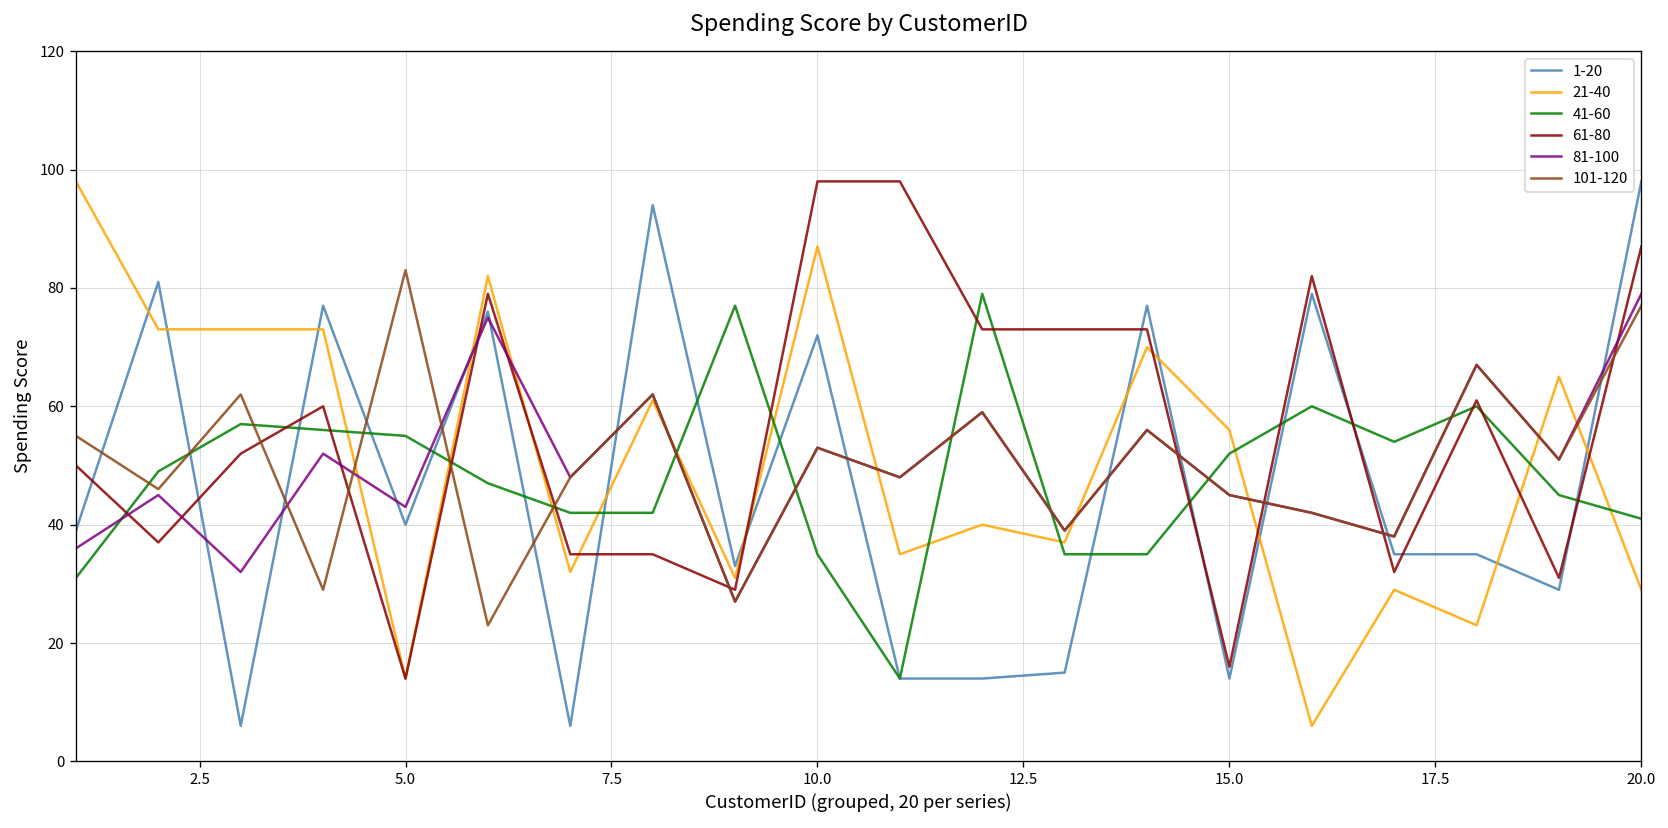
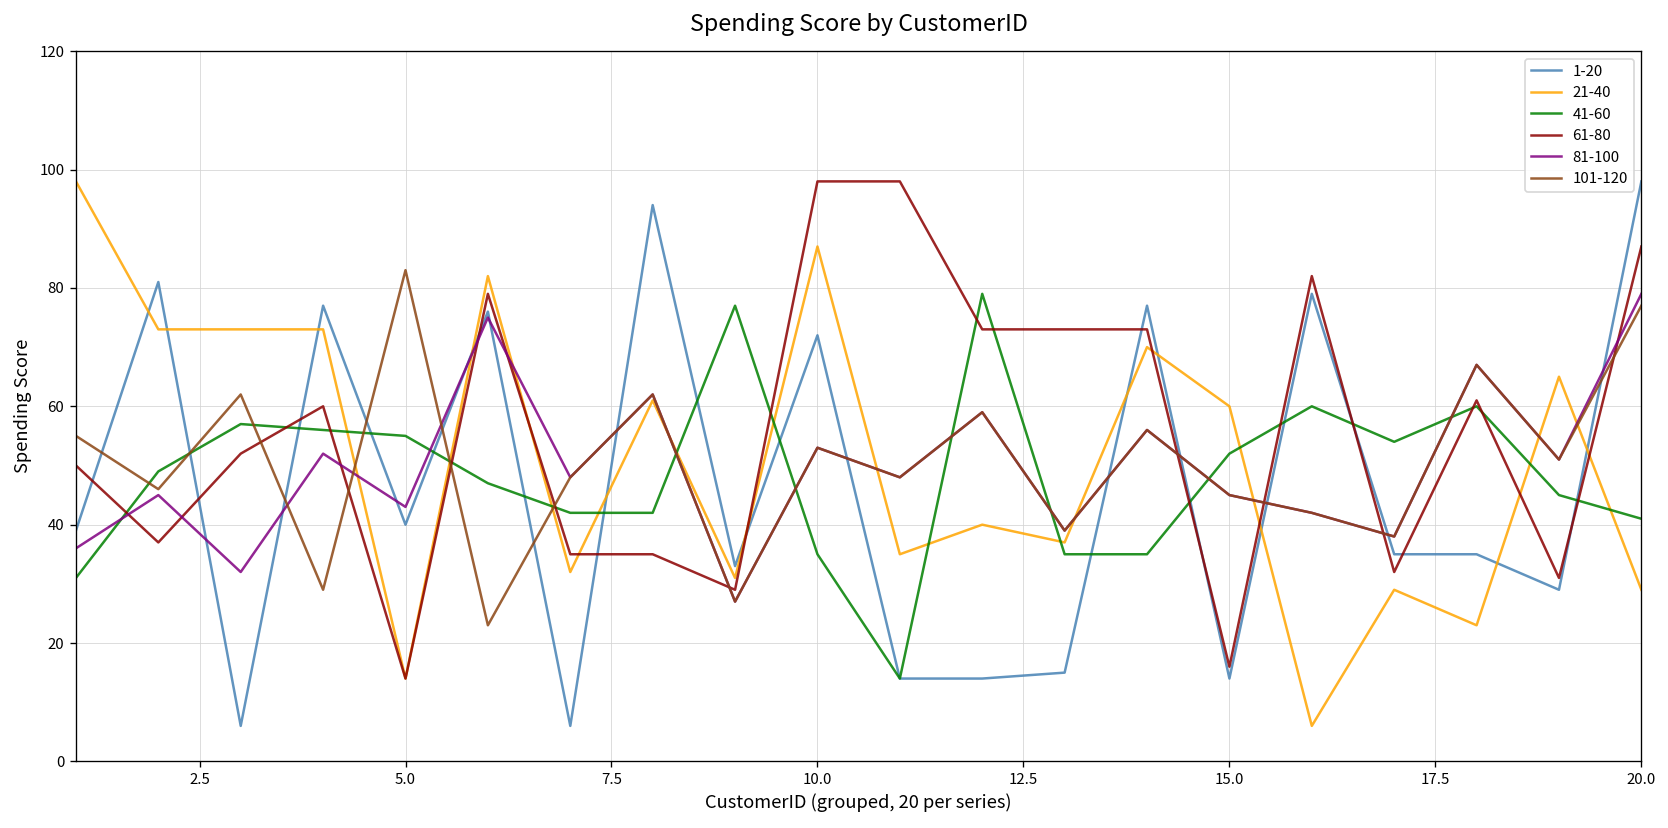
  {
    "1-20": {
      "5.0": 40,
      "10.0": 72,
      "15.0": 14,
      "20.0": 98
    },
    "21-40": {
      "10.0": 87,
-     "15.0": 56,
+     "15.0": 60,
      "20.0": 29
    },
    "41-60": {
      "5.0": 55,
      "10.0": 35,
      "15.0": 52,
      "20.0": 41
    },
    "61-80": {
      "10.0": 98,
      "15.0": 16,
      "20.0": 87
    },
    "81-100": {
      "5.0": 43,
      "20.0": 79
    },
    "101-120": {
      "5.0": 83,
      "20.0": 77
    }
  }
